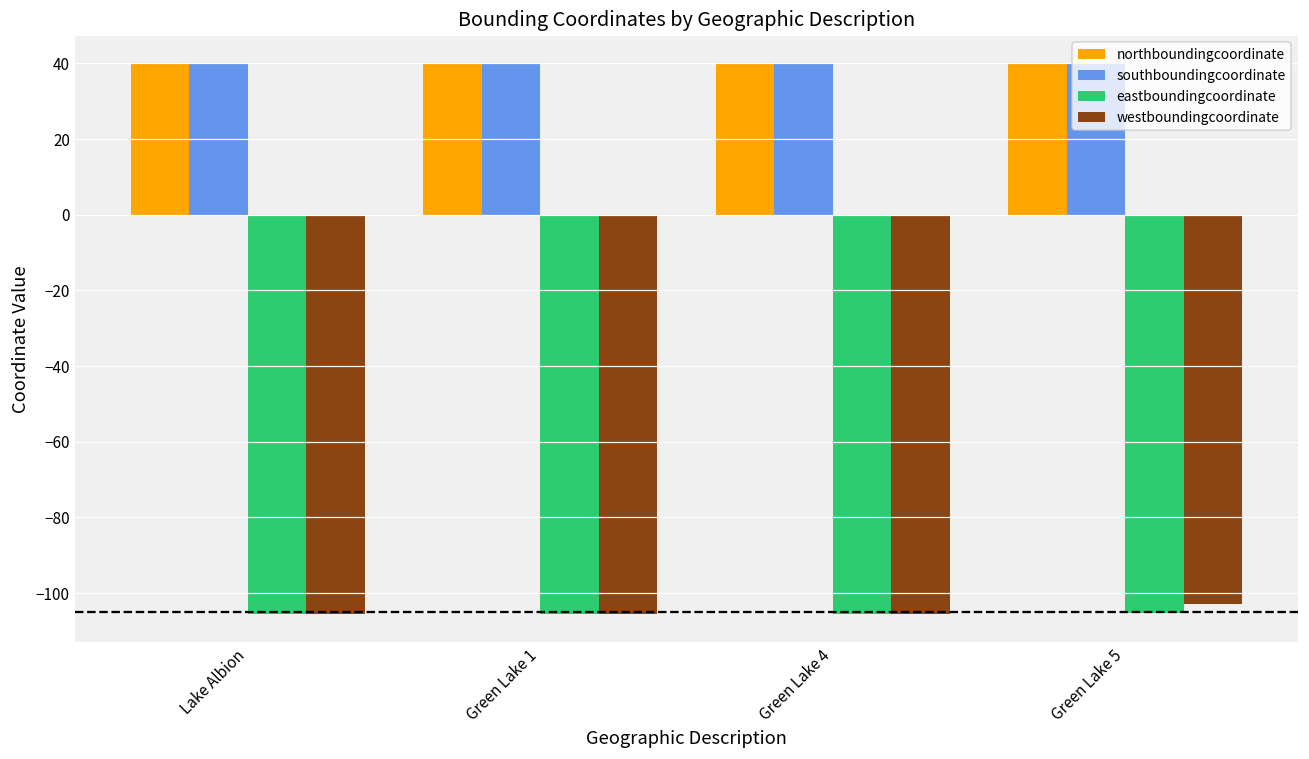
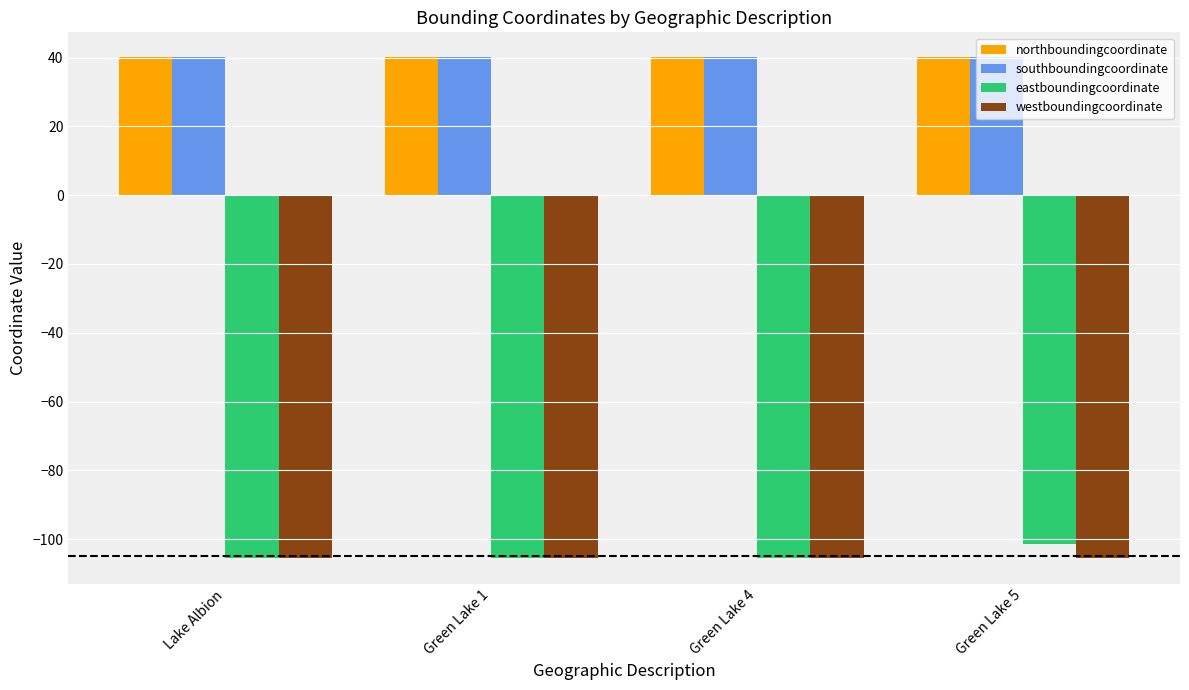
  {
    "northboundingcoordinate": {
      "Lake Albion": 40,
      "Green Lake 1": 40,
      "Green Lake 4": 40,
      "Green Lake 5": 40
    },
    "southboundingcoordinate": {
      "Lake Albion": 40,
      "Green Lake 1": 40,
      "Green Lake 4": 40
    },
    "eastboundingcoordinate": {
      "Lake Albion": -106,
      "Green Lake 1": -106,
      "Green Lake 4": -106,
-     "Green Lake 5": -105
+     "Green Lake 5": -101
    },
    "westboundingcoordinate": {
      "Lake Albion": -106,
      "Green Lake 1": -106,
      "Green Lake 4": -106,
-     "Green Lake 5": -103
+     "Green Lake 5": -105
    }
  }
